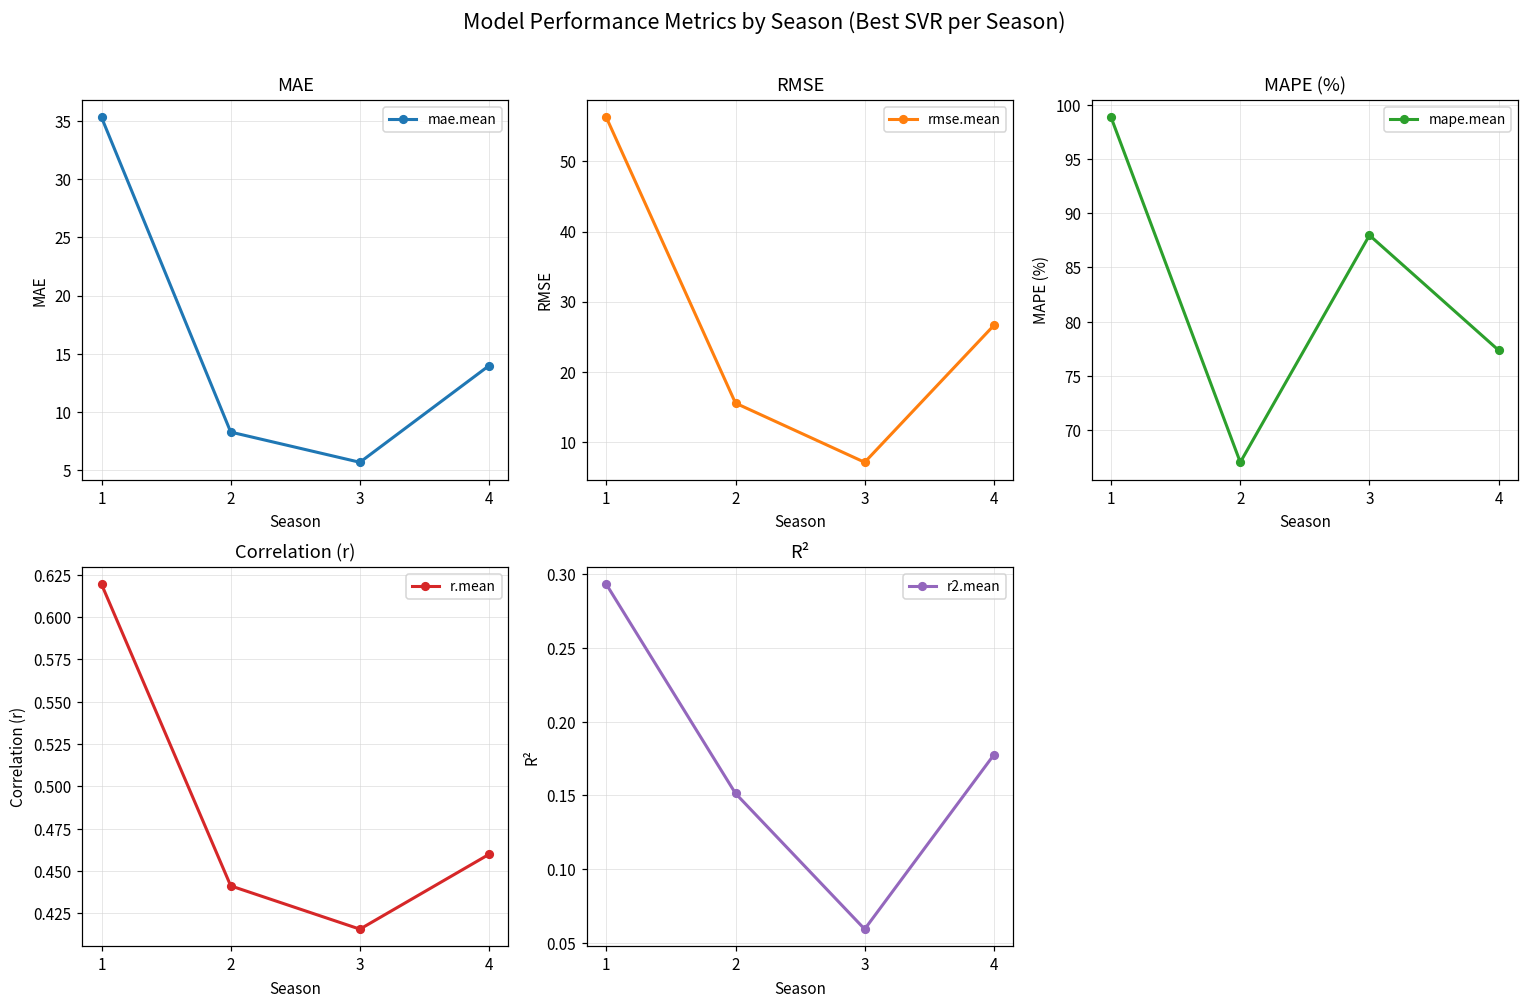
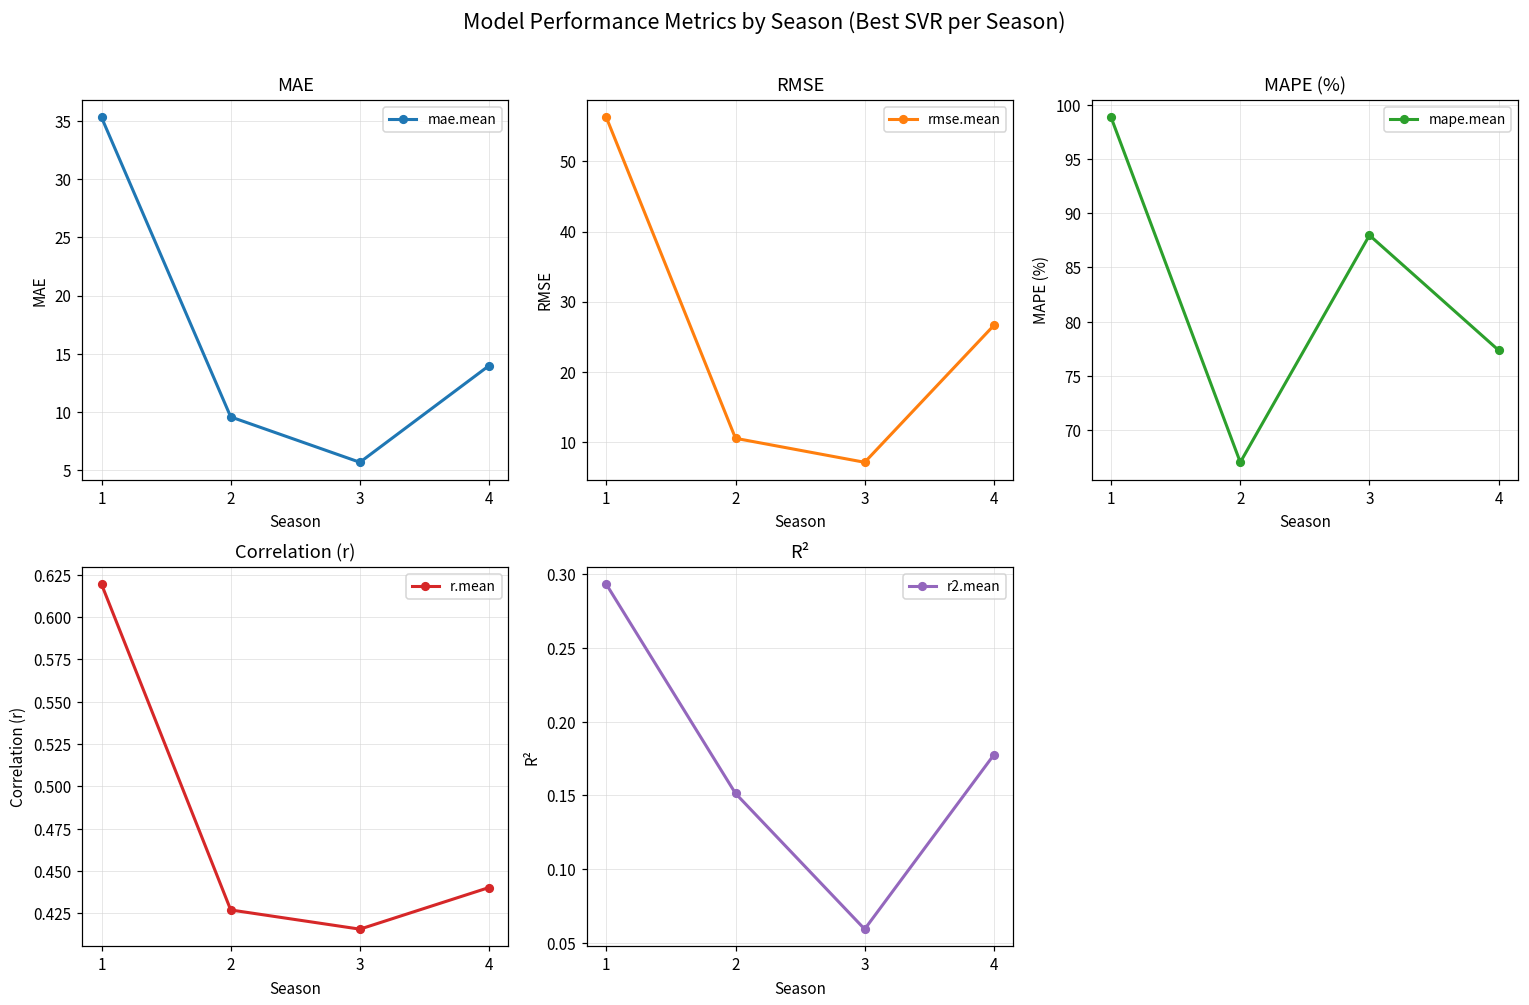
  {
    "MAE": {
      "1": 35.3,
-     "2": 8.3,
+     "2": 9.6,
      "3": 5.7,
      "4": 14.0
    },
    "RMSE": {
      "1": 56,
-     "2": 16,
+     "2": 10,
      "3": 7,
      "4": 27
    },
    "MAPE (%)": {
      "1": 99,
      "2": 67,
      "3": 88,
      "4": 77
    },
    "Correlation (r)": {
      "1": 0.619,
-     "2": 0.441,
+     "2": 0.427,
      "3": 0.416,
-     "4": 0.460
+     "4": 0.440
    },
    "R²": {
      "1": 0.293,
      "2": 0.151,
      "3": 0.059,
      "4": 0.178
    }
  }
